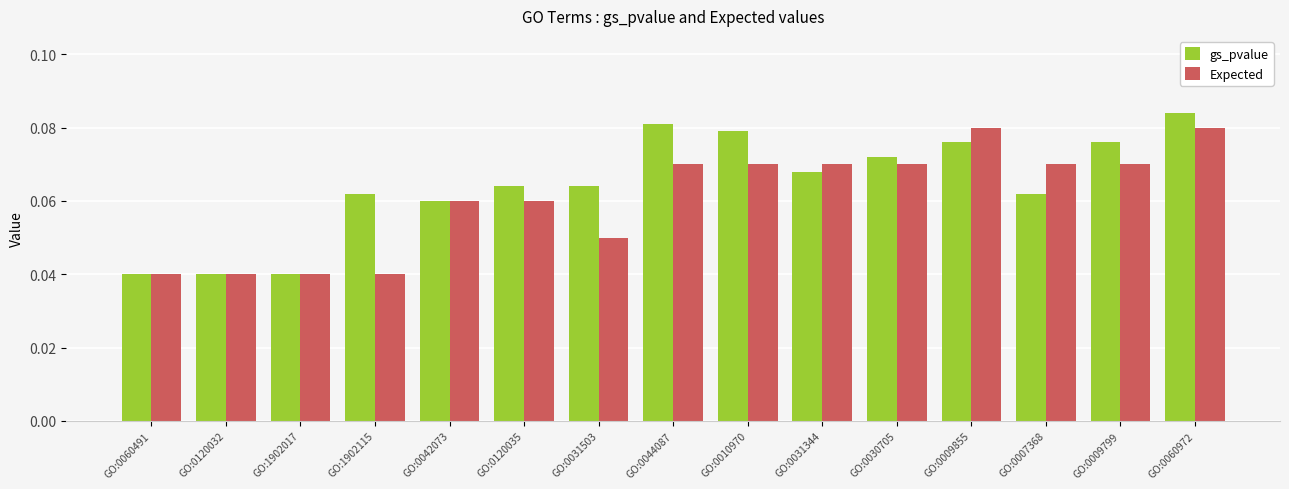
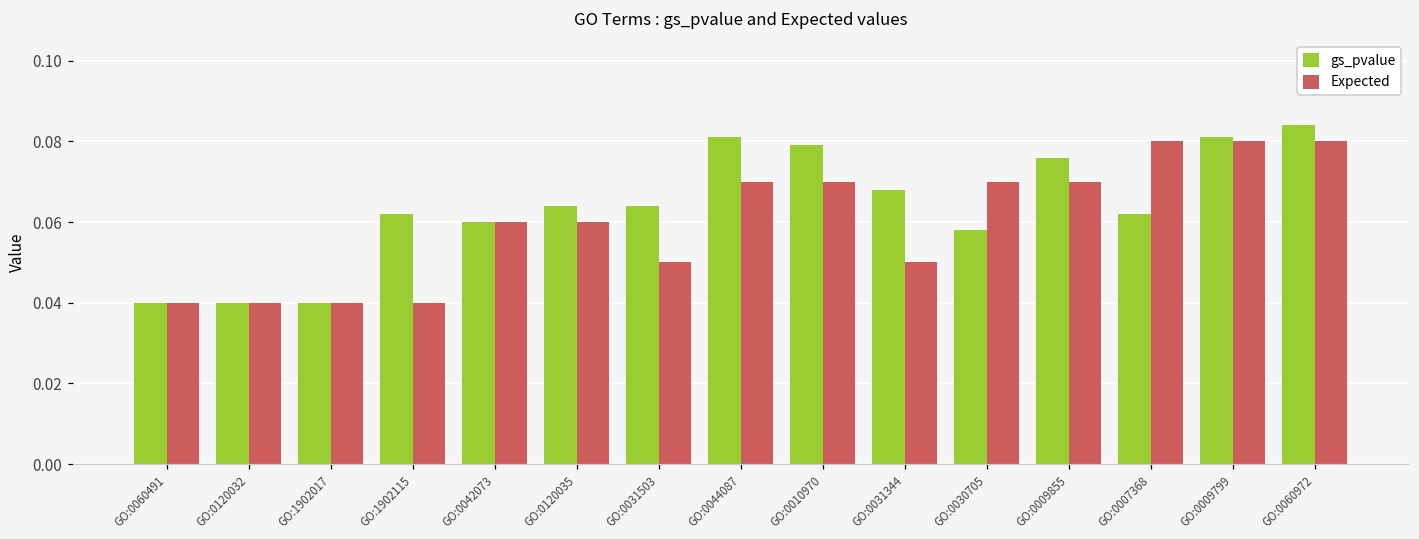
  {
    "gs_pvalue": {
      "GO:0060491": 0.040,
      "GO:0120032": 0.040,
      "GO:1902017": 0.040,
      "GO:1902115": 0.062,
      "GO:0042073": 0.060,
      "GO:0120035": 0.064,
      "GO:0031503": 0.064,
      "GO:0044087": 0.081,
      "GO:0010970": 0.079,
      "GO:0031344": 0.068,
-     "GO:0030705": 0.072,
+     "GO:0030705": 0.058,
      "GO:0009855": 0.076,
      "GO:0007368": 0.062,
-     "GO:0009799": 0.076,
+     "GO:0009799": 0.081,
      "GO:0060972": 0.084
    },
    "Expected": {
      "GO:0060491": 0.04,
      "GO:0120032": 0.04,
      "GO:1902017": 0.04,
      "GO:1902115": 0.04,
      "GO:0042073": 0.06,
      "GO:0120035": 0.06,
      "GO:0031503": 0.05,
      "GO:0044087": 0.07,
      "GO:0010970": 0.07,
-     "GO:0031344": 0.07,
+     "GO:0031344": 0.05,
      "GO:0030705": 0.07,
-     "GO:0009855": 0.08,
-     "GO:0007368": 0.07,
-     "GO:0009799": 0.07,
+     "GO:0009855": 0.07,
+     "GO:0007368": 0.08,
+     "GO:0009799": 0.08,
      "GO:0060972": 0.08
    }
  }
